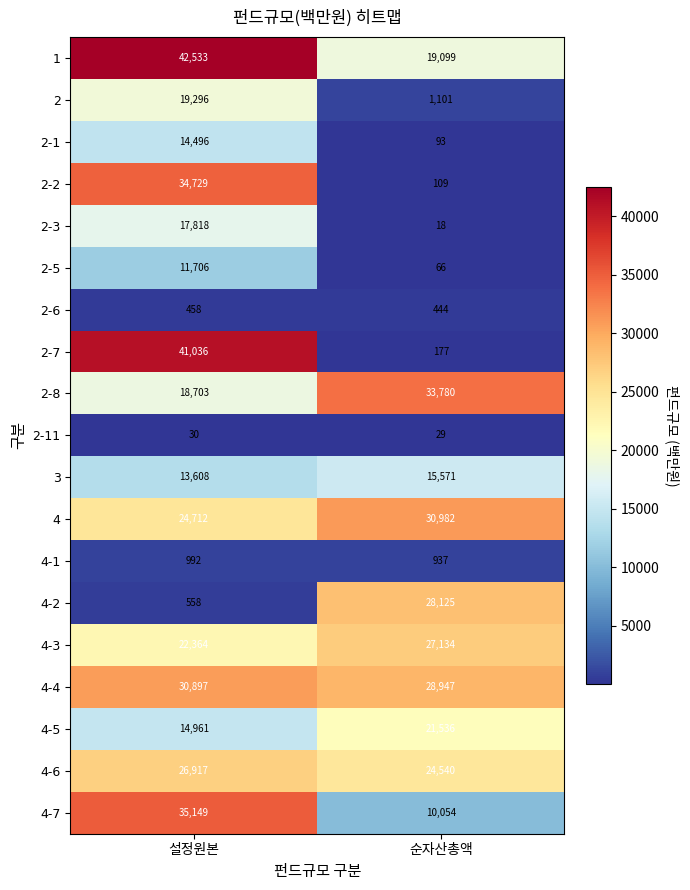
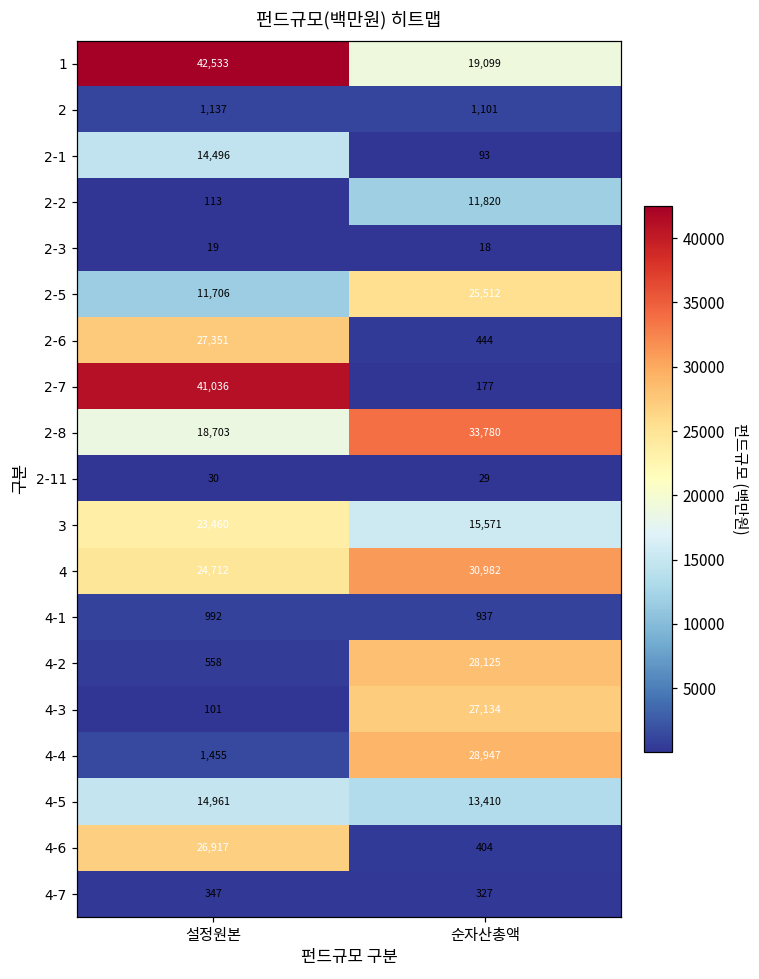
  {
    "1": {
      "설정원본": "42,533",
      "순자산총액": "19,099"
    },
    "2": {
-     "설정원본": "19,296",
+     "설정원본": "1,137",
      "순자산총액": "1,101"
    },
    "2-1": {
      "설정원본": "14,496",
      "순자산총액": "93"
    },
    "2-2": {
-     "설정원본": "34,729",
-     "순자산총액": "109"
+     "설정원본": "113",
+     "순자산총액": "11,820"
    },
    "2-3": {
-     "설정원본": "17,818",
+     "설정원본": "19",
      "순자산총액": "18"
    },
    "2-5": {
      "설정원본": "11,706",
-     "순자산총액": "66"
+     "순자산총액": "25,512"
    },
    "2-6": {
-     "설정원본": "458",
+     "설정원본": "27,351",
      "순자산총액": "444"
    },
    "2-7": {
      "설정원본": "41,036",
      "순자산총액": "177"
    },
    "2-8": {
      "설정원본": "18,703",
      "순자산총액": "33,780"
    },
    "2-11": {
      "설정원본": "30",
      "순자산총액": "29"
    },
    "3": {
-     "설정원본": "13,608",
+     "설정원본": "23,460",
      "순자산총액": "15,571"
    },
    "4": {
      "설정원본": "24,712",
      "순자산총액": "30,982"
    },
    "4-1": {
      "설정원본": "992",
      "순자산총액": "937"
    },
    "4-2": {
      "설정원본": "558",
      "순자산총액": "28,125"
    },
    "4-3": {
-     "설정원본": "22,364",
+     "설정원본": "101",
      "순자산총액": "27,134"
    },
    "4-4": {
-     "설정원본": "30,897",
+     "설정원본": "1,455",
      "순자산총액": "28,947"
    },
    "4-5": {
      "설정원본": "14,961",
-     "순자산총액": "21,536"
+     "순자산총액": "13,410"
    },
    "4-6": {
      "설정원본": "26,917",
-     "순자산총액": "24,540"
+     "순자산총액": "404"
    },
    "4-7": {
-     "설정원본": "35,149",
-     "순자산총액": "10,054"
+     "설정원본": "347",
+     "순자산총액": "327"
    }
  }
